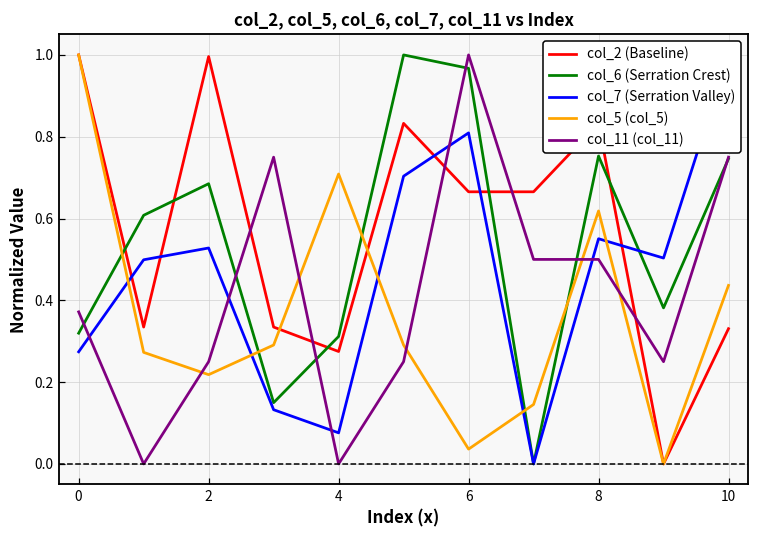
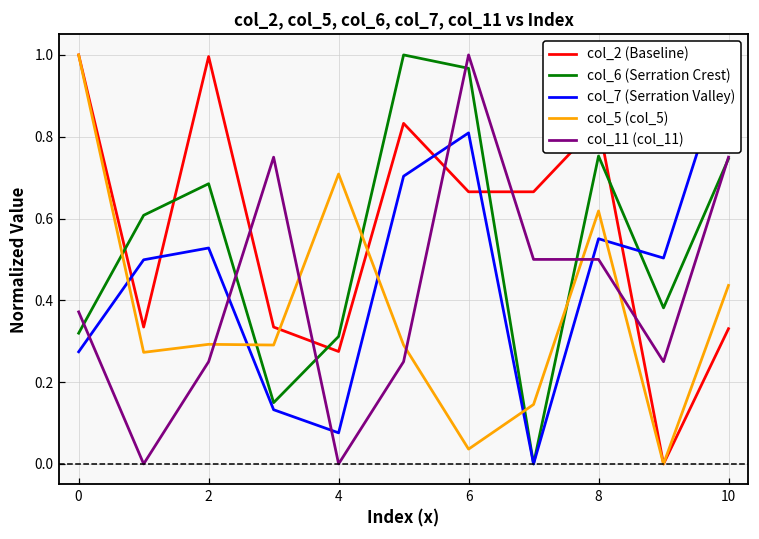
  {
    "col_2 (Baseline)": {
      "2": 1.00,
      "4": 0.27,
      "6": 0.67,
      "10": 0.33
    },
    "col_6 (Serration Crest)": {
      "0": 0.32,
      "2": 0.69,
      "4": 0.31,
      "6": 0.97,
      "8": 0.75
    },
    "col_7 (Serration Valley)": {
      "0": 0.27,
      "2": 0.53,
      "4": 0.08,
      "6": 0.81,
      "8": 0.55
    },
    "col_5 (col_5)": {
-     "2": 0.22,
+     "2": 0.29,
      "4": 0.71,
      "6": 0.04,
      "8": 0.62,
      "10": 0.44
    },
    "col_11 (col_11)": {
      "0": 0.37,
      "2": 0.25,
      "4": 0.00,
      "6": 1.00,
      "8": 0.50
    }
  }
